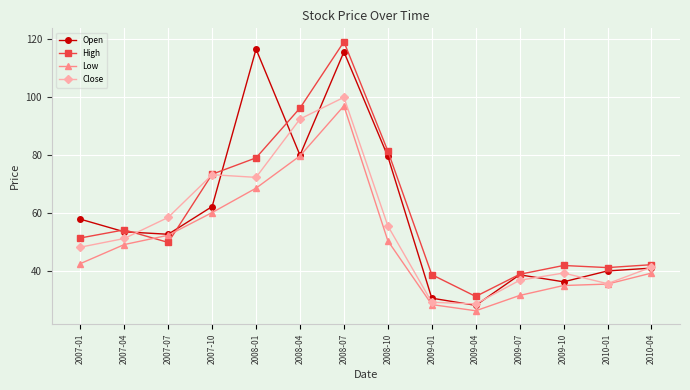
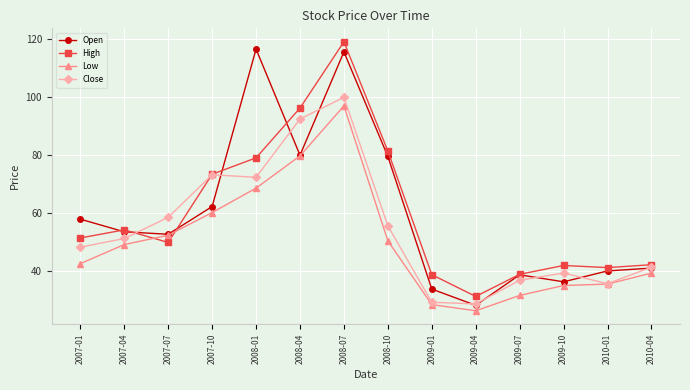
  {
    "Open": {
      "2007-01": 58,
      "2007-10": 62,
      "2008-01": 117,
      "2008-07": 116,
      "2008-10": 80,
-     "2009-01": 31,
+     "2009-01": 34,
      "2009-10": 36,
      "2010-01": 40
    },
    "High": {
      "2007-01": 51,
      "2007-07": 50,
      "2008-01": 79,
      "2008-04": 96,
      "2008-07": 119,
      "2008-10": 81,
      "2009-01": 39,
      "2009-04": 31,
      "2009-10": 42,
      "2010-01": 41
    }
  }
